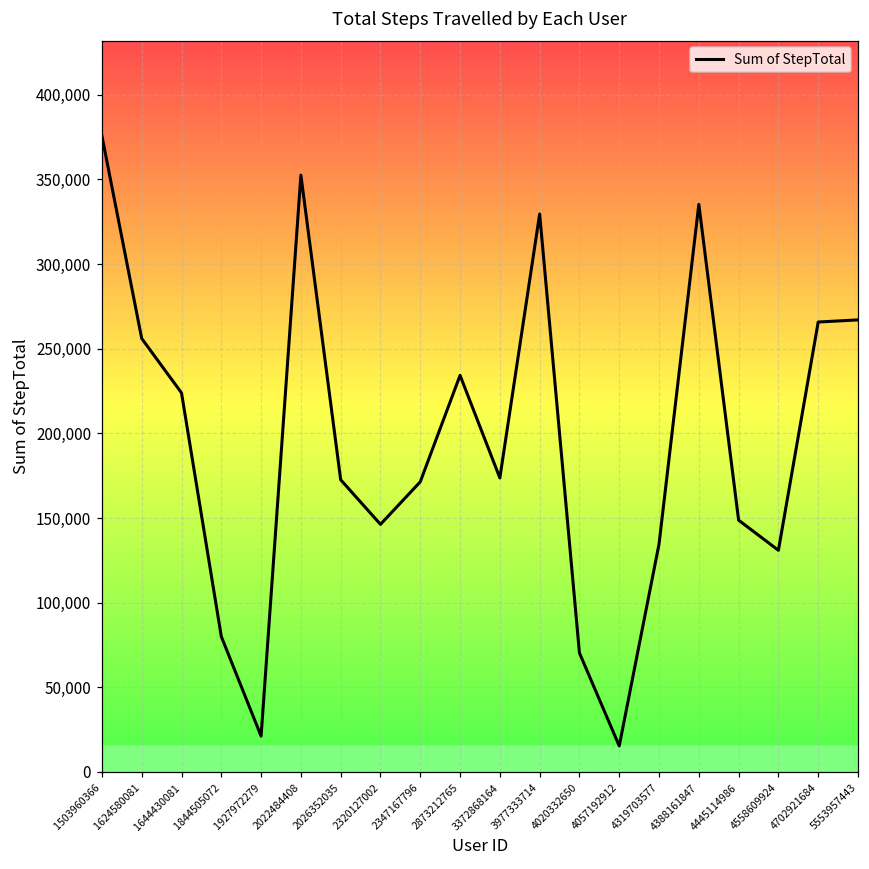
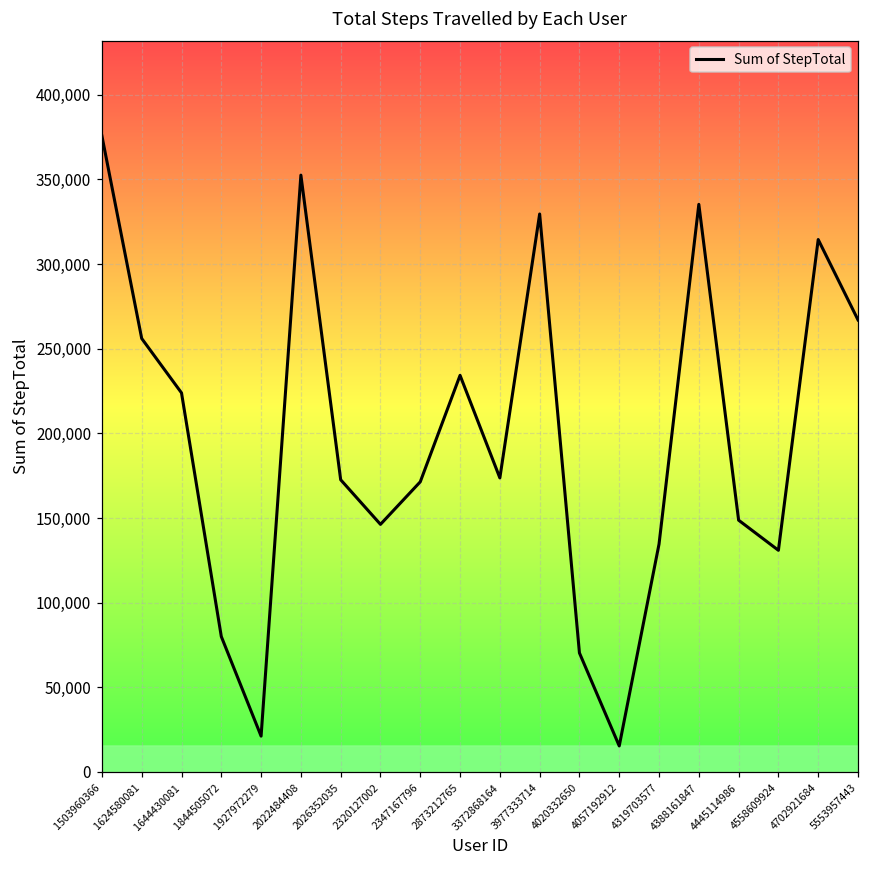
  {
    "1503960366": "376,000",
    "1624580081": "256,000",
    "1644430081": "224,000",
    "1844505072": "80,000",
    "1927972279": "21,000",
    "2022484408": "352,000",
    "2026352035": "173,000",
    "2320127002": "146,000",
    "2347167796": "171,000",
    "2873212765": "234,000",
    "3372868164": "174,000",
    "3977333714": "330,000",
    "4020332650": "70,000",
    "4057192912": "15,000",
    "4319703577": "135,000",
    "4388161847": "335,000",
    "4445114986": "149,000",
    "4558609924": "131,000",
-   "4702921684": "266,000",
+   "4702921684": "314,000",
    "5553957443": "267,000"
  }
